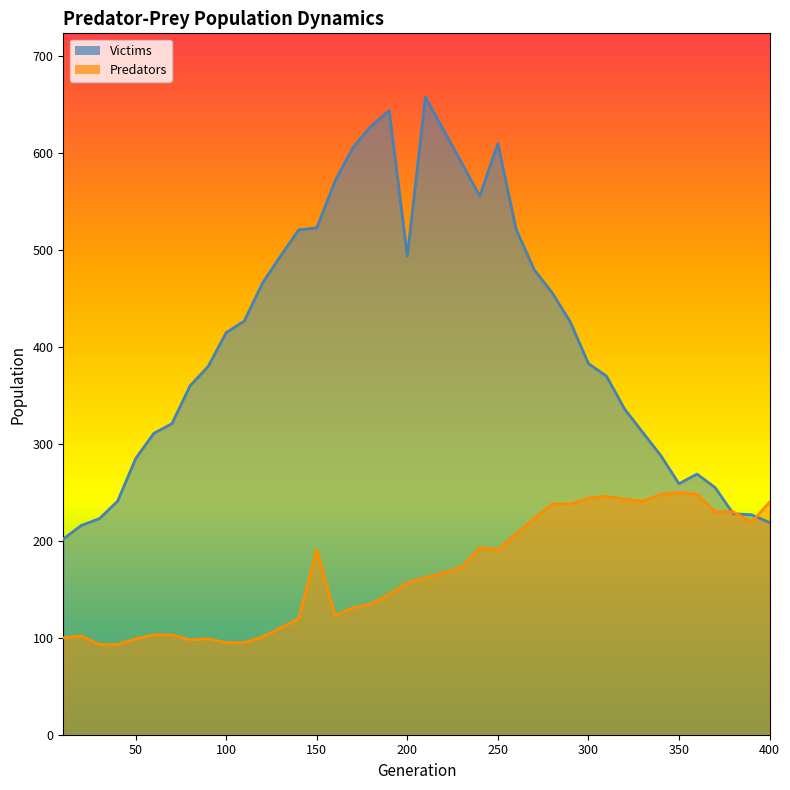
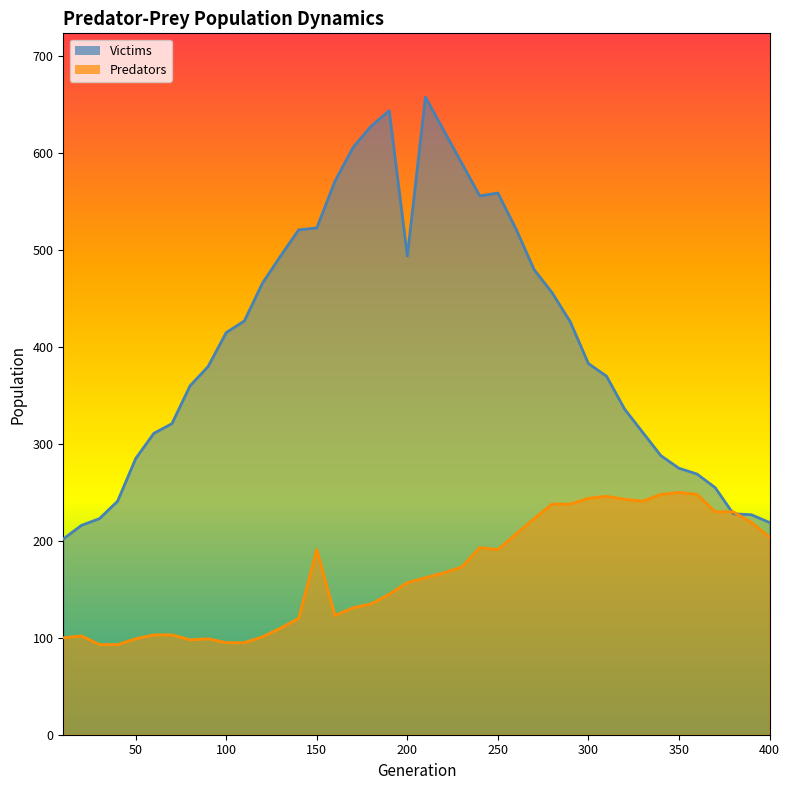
  {
    "Victims": {
      "50": 290,
      "100": 420,
      "150": 520,
      "200": 490,
-     "250": 610,
+     "250": 560,
      "300": 380,
-     "350": 260,
+     "350": 280,
      "400": 220
    },
    "Predators": {
      "50": 100,
      "100": 100,
      "150": 190,
      "200": 160,
      "250": 190,
      "300": 240,
      "350": 250,
-     "400": 240
+     "400": 200
    }
  }
